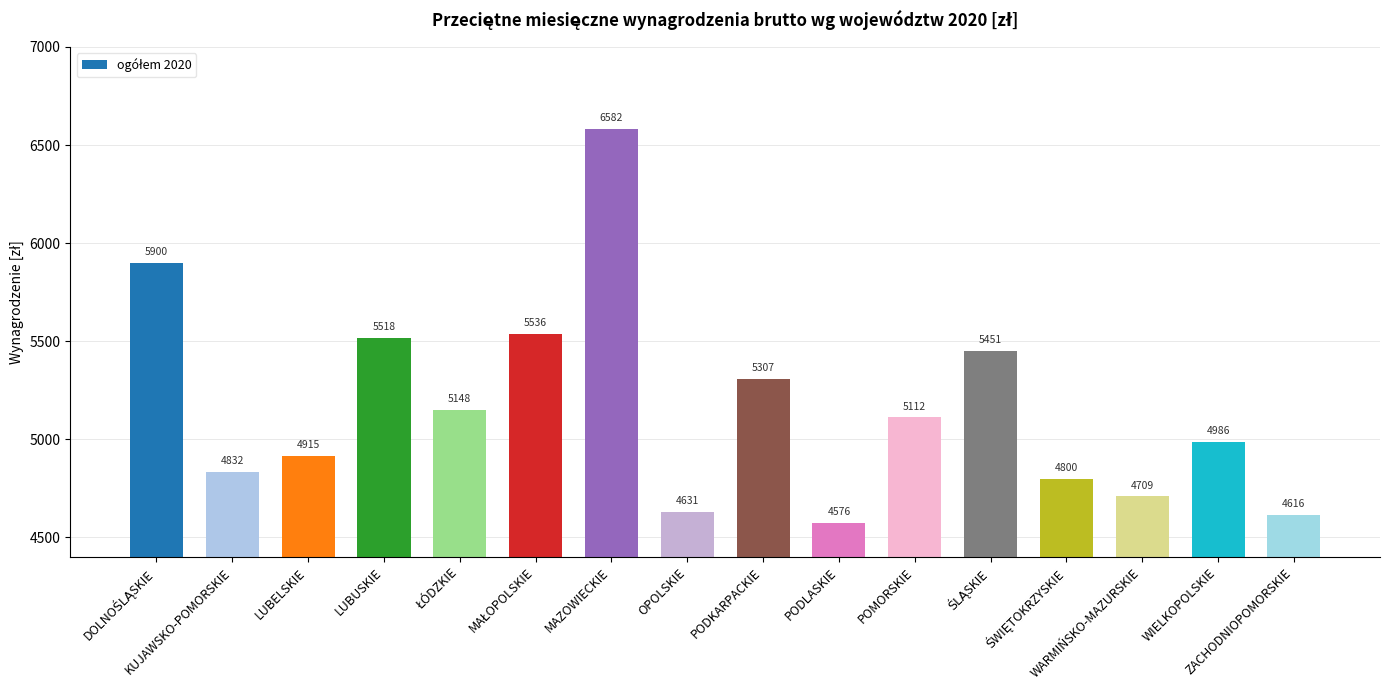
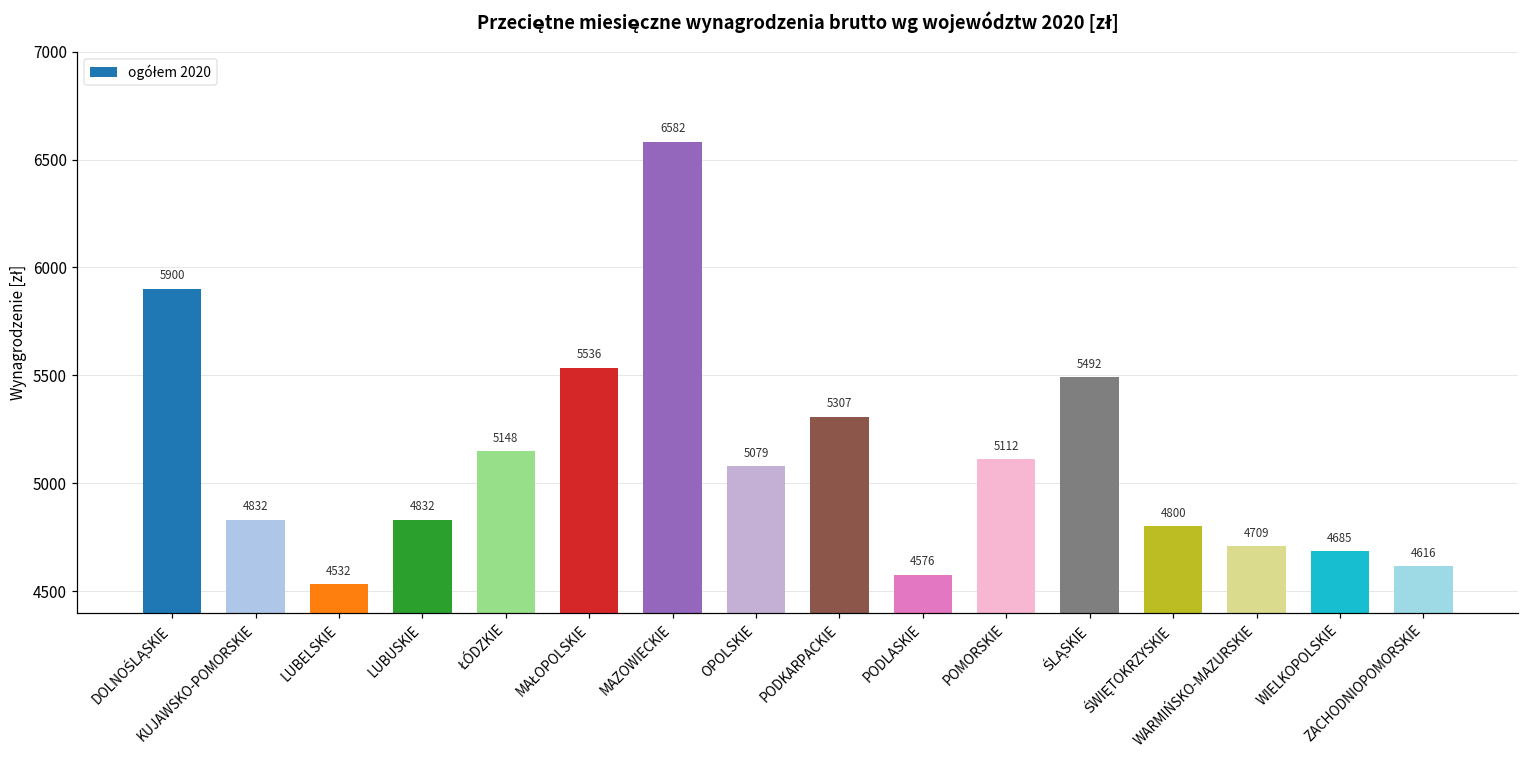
  {
    "DOLNOŚLĄSKIE": 5900,
    "KUJAWSKO-POMORSKIE": 4832,
-   "LUBELSKIE": 4915,
-   "LUBUSKIE": 5518,
+   "LUBELSKIE": 4532,
+   "LUBUSKIE": 4832,
    "ŁÓDZKIE": 5148,
    "MAŁOPOLSKIE": 5536,
    "MAZOWIECKIE": 6582,
-   "OPOLSKIE": 4631,
+   "OPOLSKIE": 5079,
    "PODKARPACKIE": 5307,
    "PODLASKIE": 4576,
    "POMORSKIE": 5112,
-   "ŚLĄSKIE": 5451,
+   "ŚLĄSKIE": 5492,
    "ŚWIĘTOKRZYSKIE": 4800,
    "WARMIŃSKO-MAZURSKIE": 4709,
-   "WIELKOPOLSKIE": 4986,
+   "WIELKOPOLSKIE": 4685,
    "ZACHODNIOPOMORSKIE": 4616
  }
